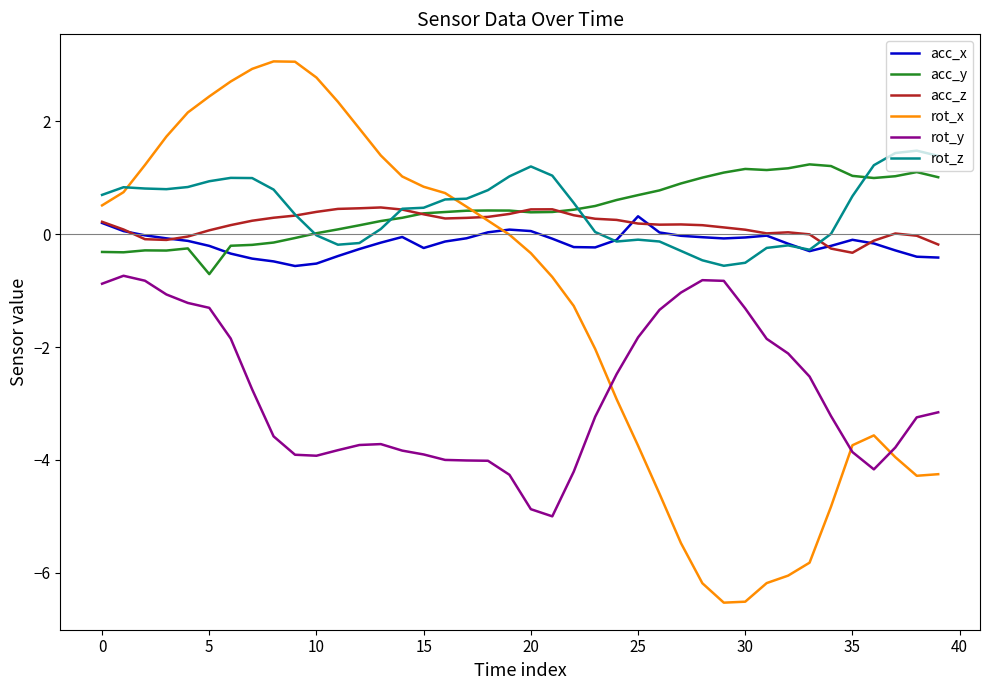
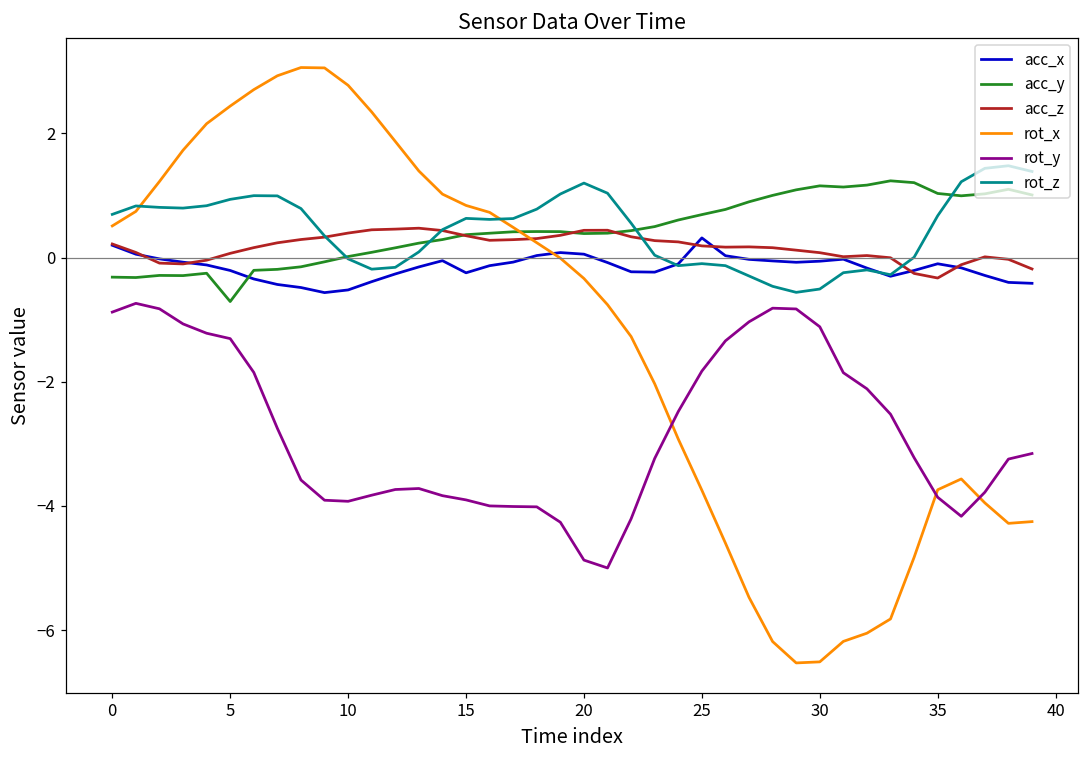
  {
    "acc_x": {
      "5": -0.2,
      "10": -0.5,
      "15": -0.2,
      "20": 0.1,
      "25": 0.3,
      "30": -0.1,
      "35": -0.1
    },
    "acc_y": {
      "0": -0.3,
      "5": -0.7,
      "20": 0.4,
      "25": 0.7,
      "30": 1.2,
      "35": 1.0
    },
    "acc_z": {
      "5": 0.1,
      "10": 0.4,
      "20": 0.4,
      "25": 0.2,
      "30": 0.1,
      "35": -0.3
    },
    "rot_x": {
      "0": 0.5,
      "5": 2.4,
      "10": 2.8,
      "15": 0.8,
      "20": -0.3,
      "25": -3.7,
      "30": -6.5,
      "35": -3.7
    },
    "rot_y": {
      "0": -0.9,
      "5": -1.3,
      "10": -3.9,
      "15": -3.9,
      "20": -4.9,
      "25": -1.8,
-     "30": -1.3,
+     "30": -1.1,
      "35": -3.9
    },
    "rot_z": {
      "0": 0.7,
      "5": 0.9,
-     "15": 0.5,
+     "15": 0.6,
      "20": 1.2,
      "25": -0.1,
      "30": -0.5,
      "35": 0.7
    }
  }
